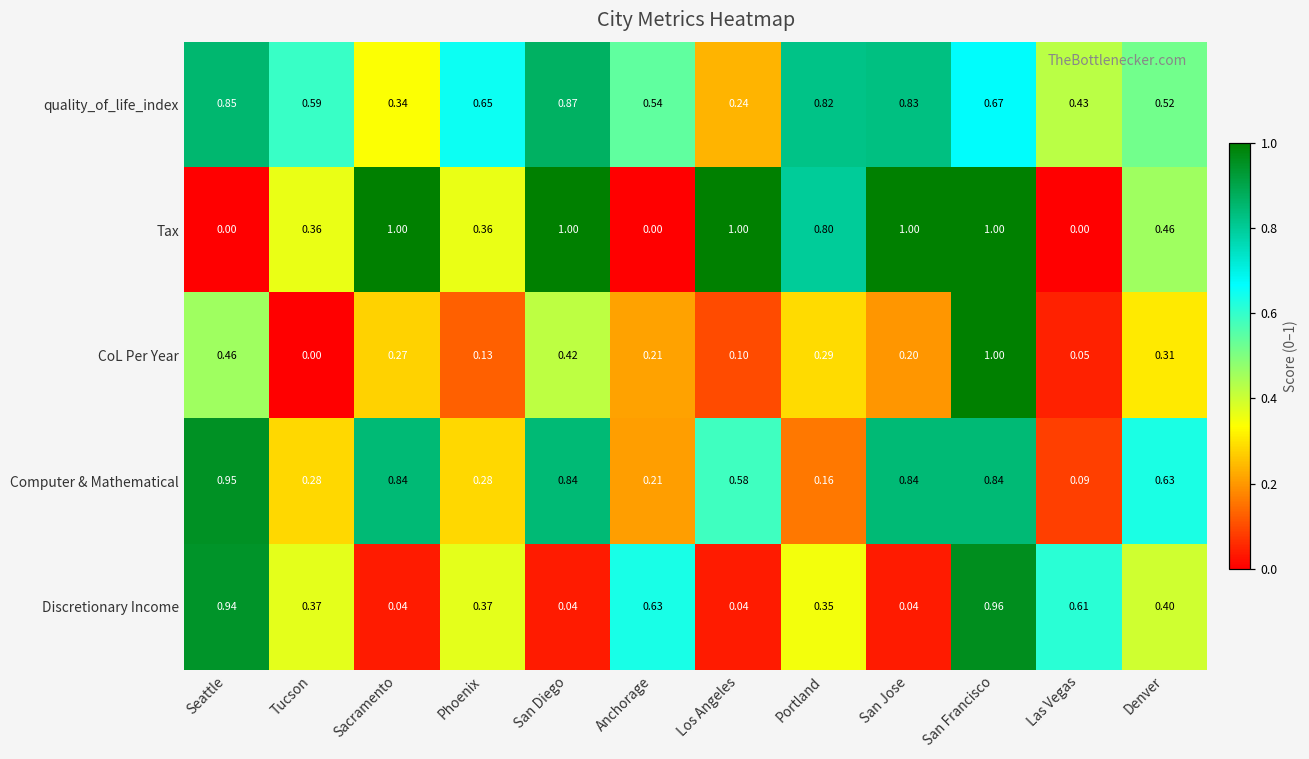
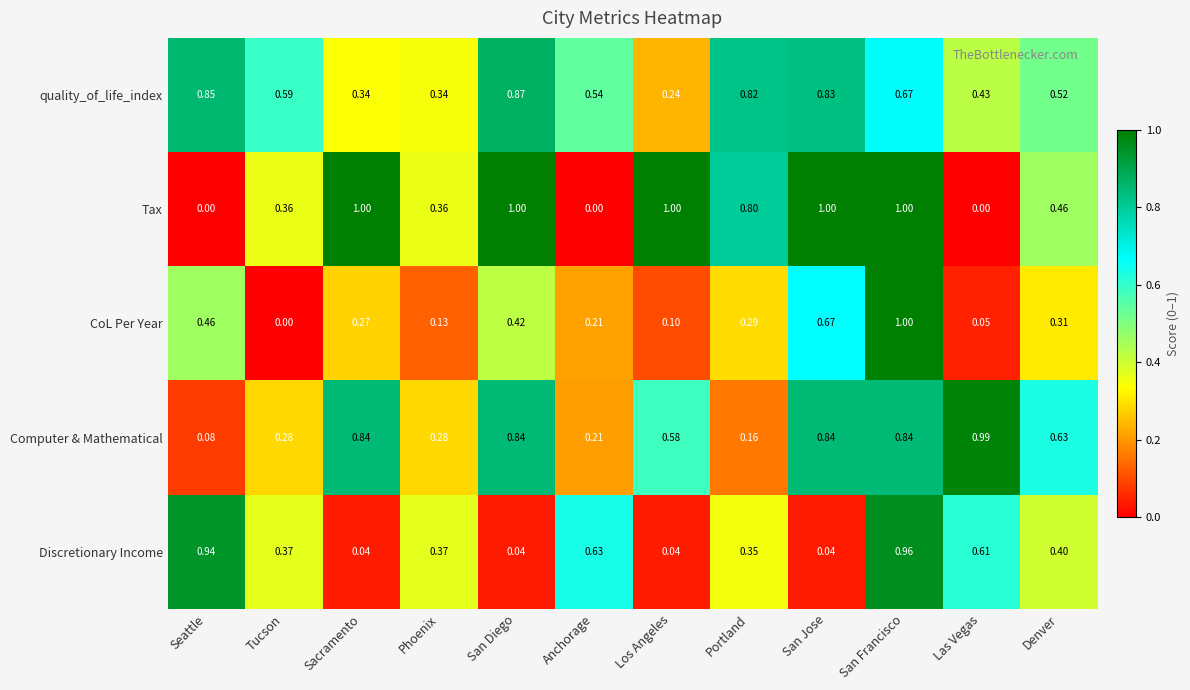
  {
    "quality_of_life_index": {
      "Seattle": 0.85,
      "Tucson": 0.59,
      "Sacramento": 0.34,
-     "Phoenix": 0.65,
+     "Phoenix": 0.34,
      "San Diego": 0.87,
      "Anchorage": 0.54,
      "Los Angeles": 0.24,
      "Portland": 0.82,
      "San Jose": 0.83,
      "San Francisco": 0.67,
      "Denver": 0.52
    },
    "Tax": {
      "Seattle": 0.00,
      "Tucson": 0.36,
      "Sacramento": 1.00,
      "Phoenix": 0.36,
      "San Diego": 1.00,
      "Anchorage": 0.00,
      "Los Angeles": 1.00,
      "Portland": 0.80,
      "San Jose": 1.00,
      "San Francisco": 1.00,
      "Las Vegas": 0.00,
      "Denver": 0.46
    },
    "CoL Per Year": {
      "Seattle": 0.46,
      "Tucson": 0.00,
      "Sacramento": 0.27,
      "Phoenix": 0.13,
      "San Diego": 0.42,
      "Anchorage": 0.21,
      "Los Angeles": 0.10,
      "Portland": 0.29,
-     "San Jose": 0.20,
+     "San Jose": 0.67,
      "San Francisco": 1.00,
      "Las Vegas": 0.05,
      "Denver": 0.31
    },
    "Computer & Mathematical": {
-     "Seattle": 0.95,
+     "Seattle": 0.08,
      "Tucson": 0.28,
      "Sacramento": 0.84,
      "Phoenix": 0.28,
      "San Diego": 0.84,
      "Anchorage": 0.21,
      "Los Angeles": 0.58,
      "Portland": 0.16,
      "San Jose": 0.84,
      "San Francisco": 0.84,
-     "Las Vegas": 0.09,
+     "Las Vegas": 0.99,
      "Denver": 0.63
    },
    "Discretionary Income": {
      "Seattle": 0.94,
      "Tucson": 0.37,
      "Sacramento": 0.04,
      "Phoenix": 0.37,
      "San Diego": 0.04,
      "Anchorage": 0.63,
      "Los Angeles": 0.04,
      "Portland": 0.35,
      "San Jose": 0.04,
      "San Francisco": 0.96,
      "Las Vegas": 0.61,
      "Denver": 0.40
    }
  }
